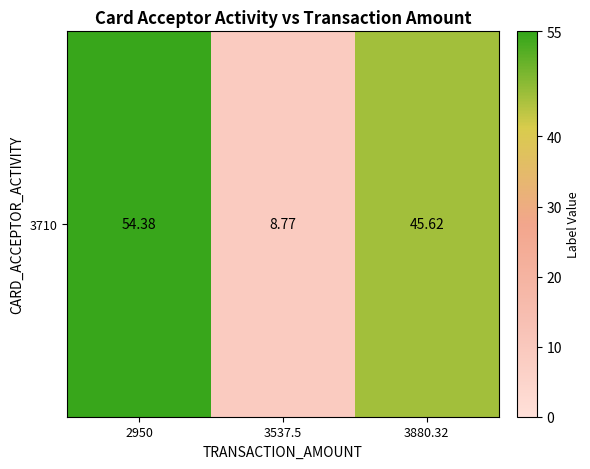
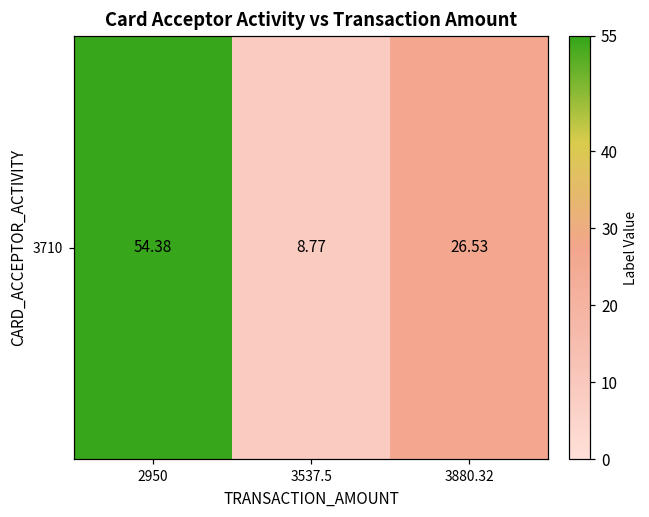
  {
    "3710": {
      "2950": 54.38,
      "3537.5": 8.77,
-     "3880.32": 45.62
+     "3880.32": 26.53
    }
  }
